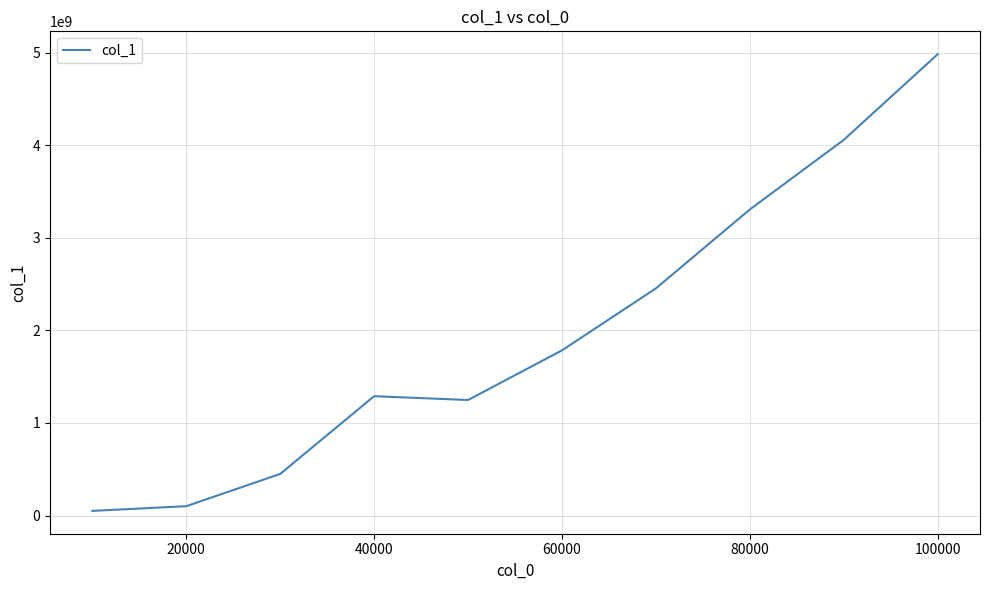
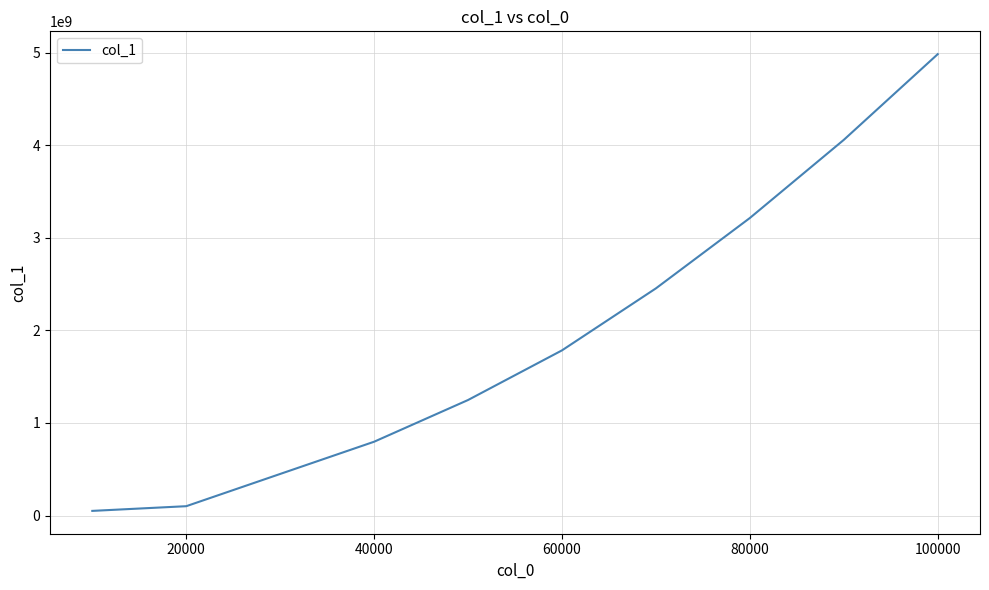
  {
    "20000": 100000000,
-   "40000": 1300000000,
+   "40000": 800000000,
    "60000": 1800000000,
-   "80000": 3300000000,
+   "80000": 3200000000,
    "100000": 5000000000
  }
